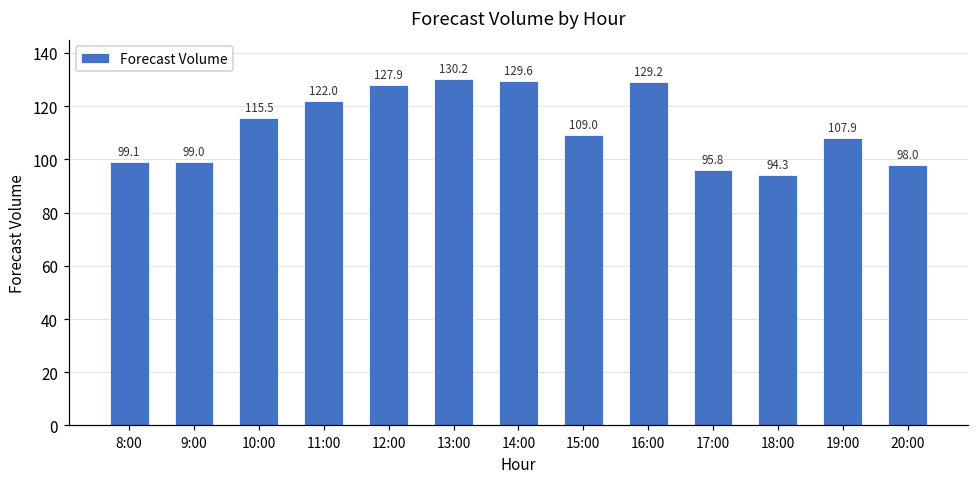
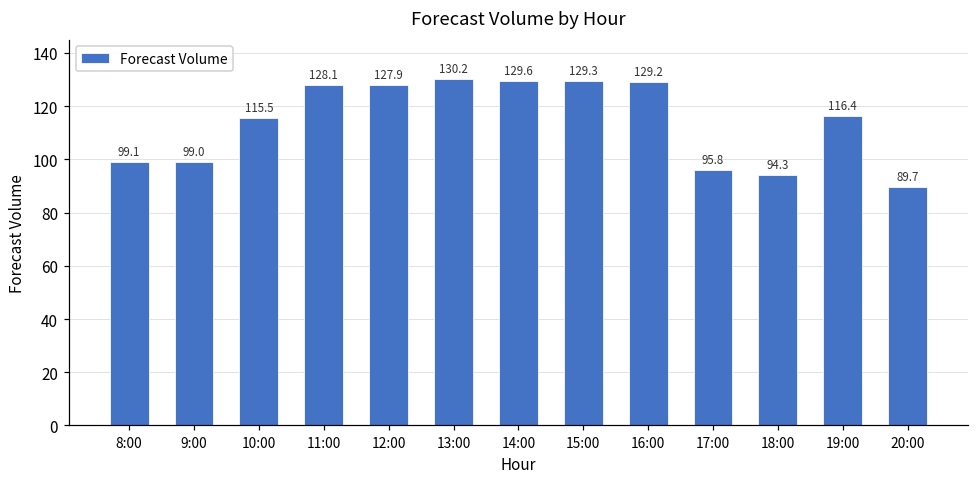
  {
    "8:00": 99.1,
    "9:00": 99.0,
    "10:00": 115.5,
-   "11:00": 122.0,
+   "11:00": 128.1,
    "12:00": 127.9,
    "13:00": 130.2,
    "14:00": 129.6,
-   "15:00": 109.0,
+   "15:00": 129.3,
    "16:00": 129.2,
    "17:00": 95.8,
    "18:00": 94.3,
-   "19:00": 107.9,
-   "20:00": 98.0
+   "19:00": 116.4,
+   "20:00": 89.7
  }
